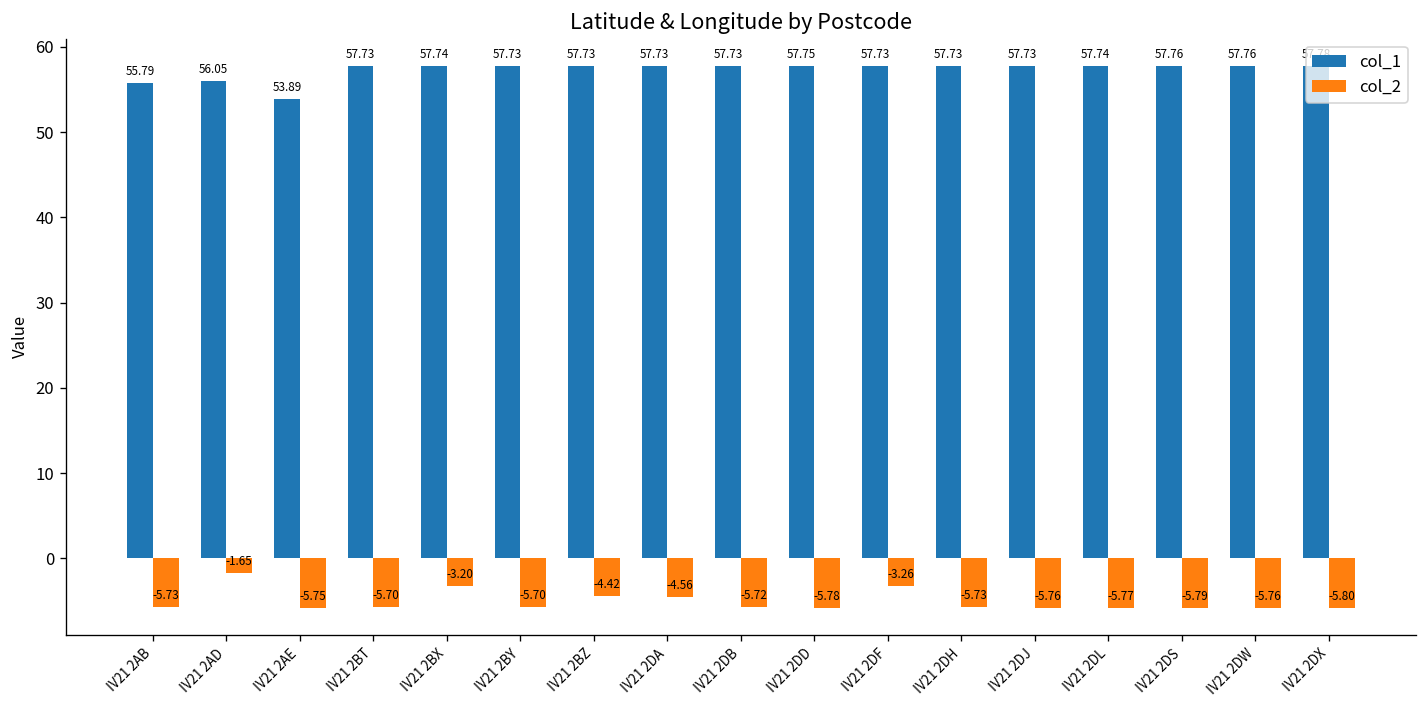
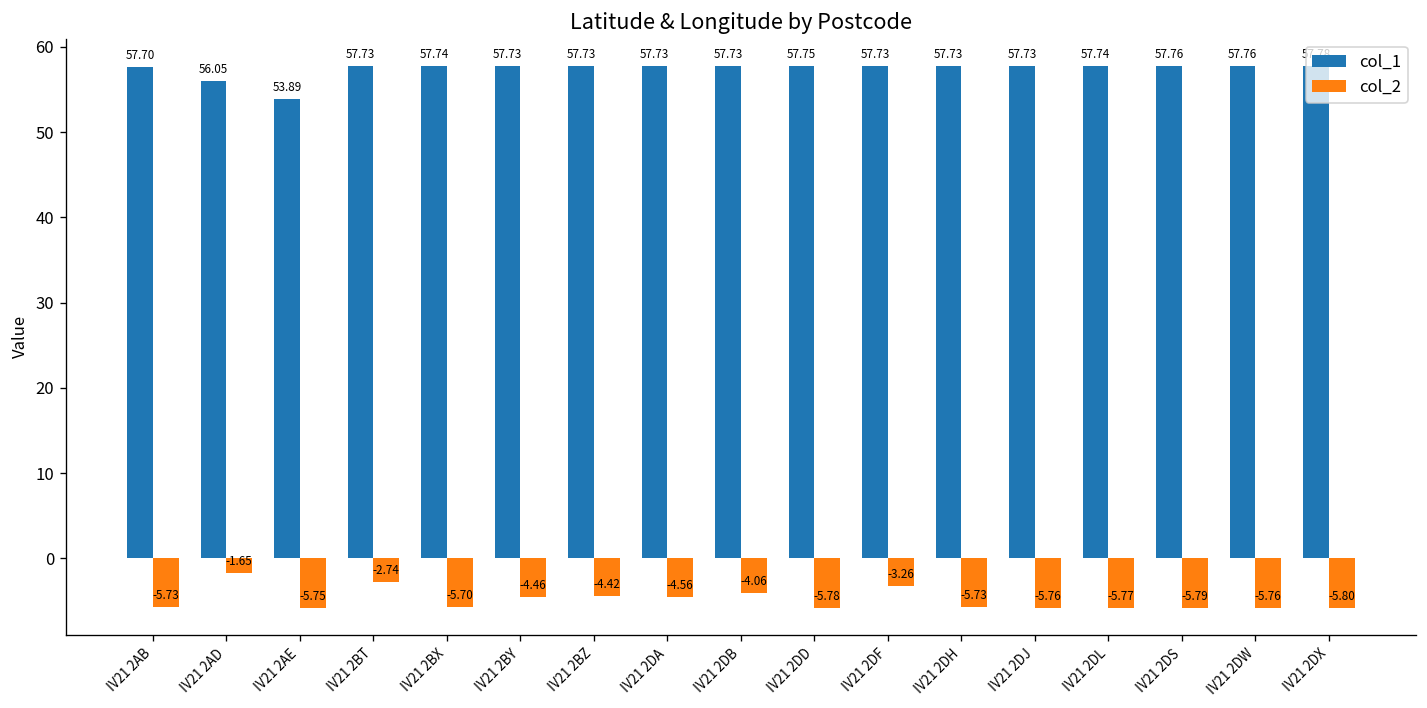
  {
    "col_1": {
-     "IV21 2AB": 55.79,
+     "IV21 2AB": 57.70,
      "IV21 2AD": 56.05,
      "IV21 2AE": 53.89,
      "IV21 2BT": 57.73,
      "IV21 2BX": 57.74,
      "IV21 2BY": 57.73,
      "IV21 2BZ": 57.73,
      "IV21 2DA": 57.73,
      "IV21 2DB": 57.73,
      "IV21 2DD": 57.75,
      "IV21 2DF": 57.73,
      "IV21 2DH": 57.73,
      "IV21 2DJ": 57.73,
      "IV21 2DL": 57.74,
      "IV21 2DS": 57.76,
      "IV21 2DW": 57.76
    },
    "col_2": {
      "IV21 2AB": -5.73,
      "IV21 2AD": -1.65,
      "IV21 2AE": -5.75,
-     "IV21 2BT": -5.70,
-     "IV21 2BX": -3.20,
-     "IV21 2BY": -5.70,
+     "IV21 2BT": -2.74,
+     "IV21 2BX": -5.70,
+     "IV21 2BY": -4.46,
      "IV21 2BZ": -4.42,
      "IV21 2DA": -4.56,
-     "IV21 2DB": -5.72,
+     "IV21 2DB": -4.06,
      "IV21 2DD": -5.78,
      "IV21 2DF": -3.26,
      "IV21 2DH": -5.73,
      "IV21 2DJ": -5.76,
      "IV21 2DL": -5.77,
      "IV21 2DS": -5.79,
      "IV21 2DW": -5.76,
      "IV21 2DX": -5.80
    }
  }
